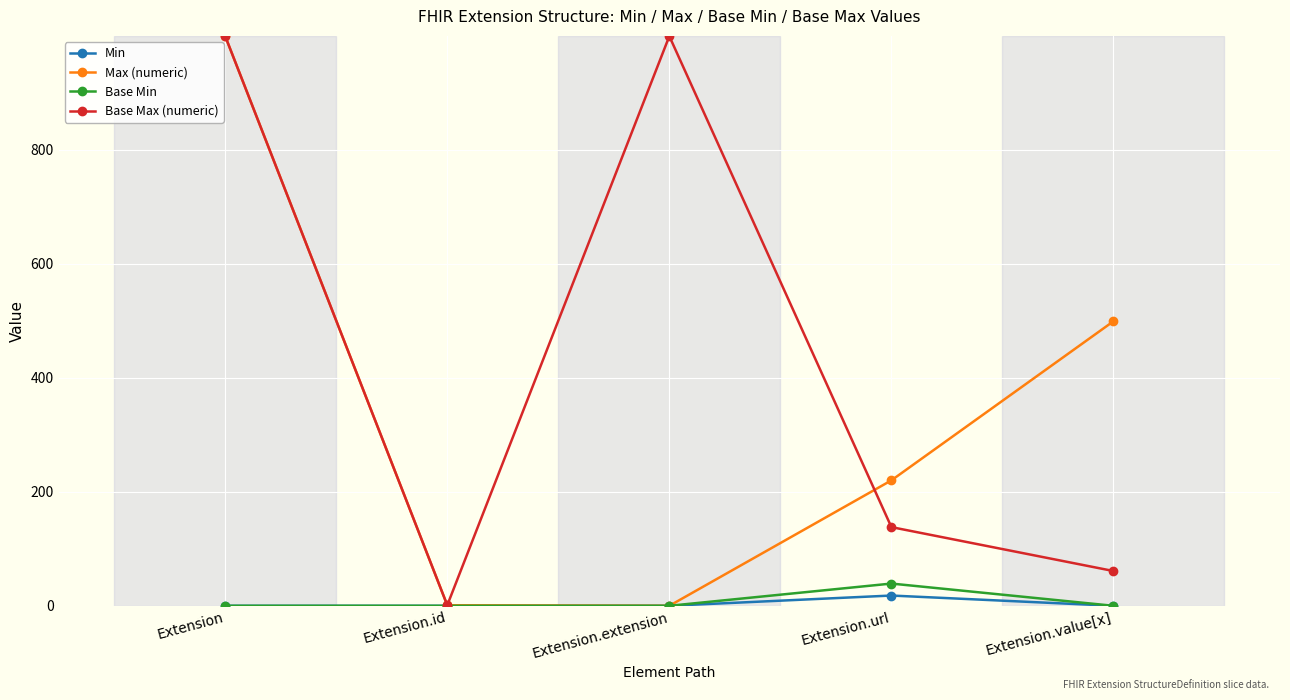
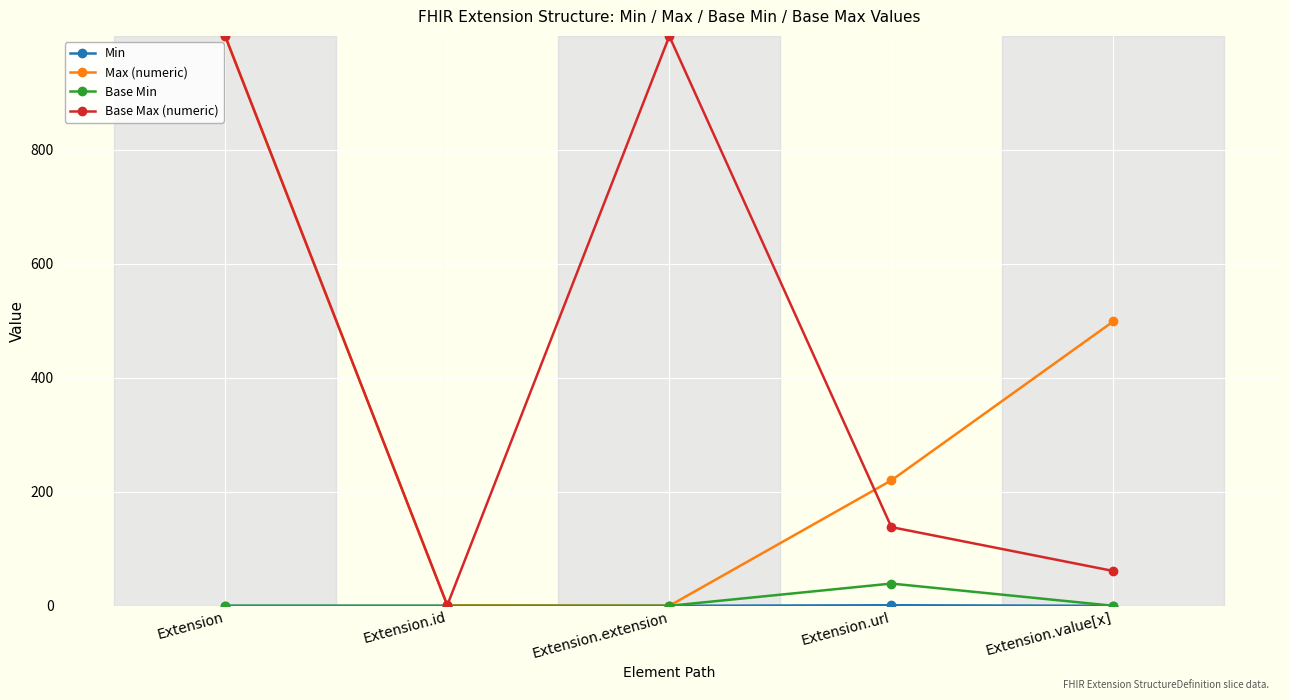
  {
    "Min": {
-     "Extension.url": 20
+     "Extension.url": 0
    },
    "Max (numeric)": {
      "Extension.url": 220,
      "Extension.value[x]": 500
    },
    "Base Min": {
      "Extension.url": 40
    },
    "Base Max (numeric)": {
      "Extension.extension": 1000,
      "Extension.url": 140,
      "Extension.value[x]": 60
    }
  }
